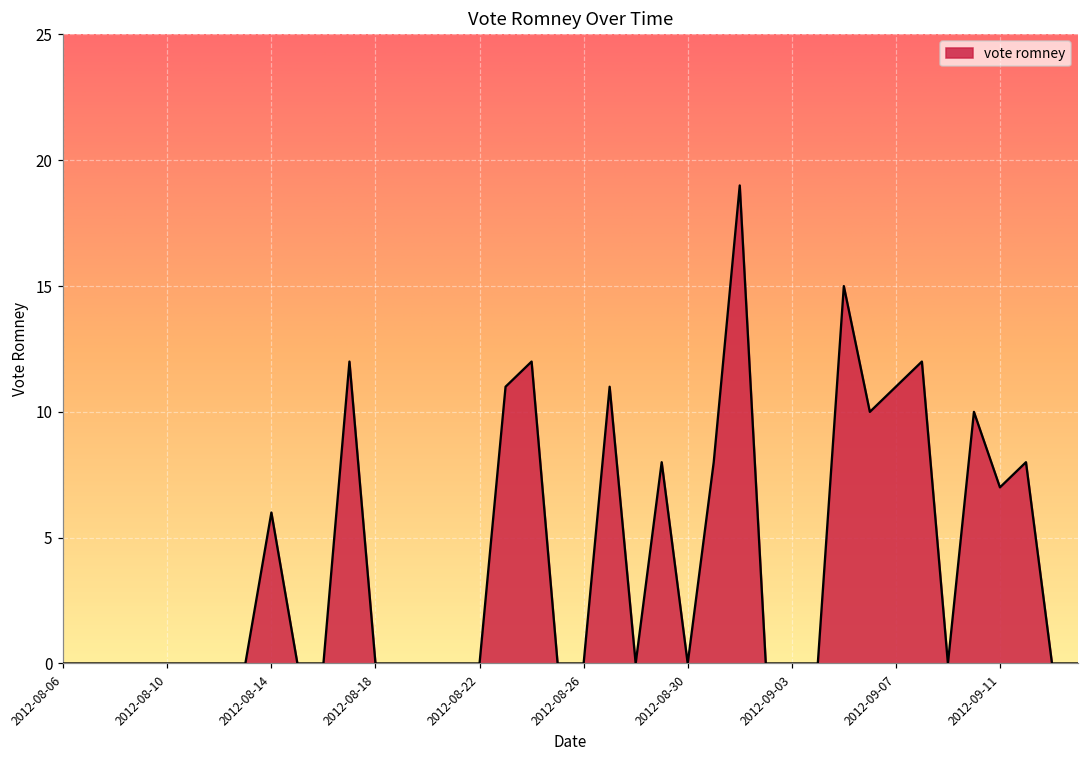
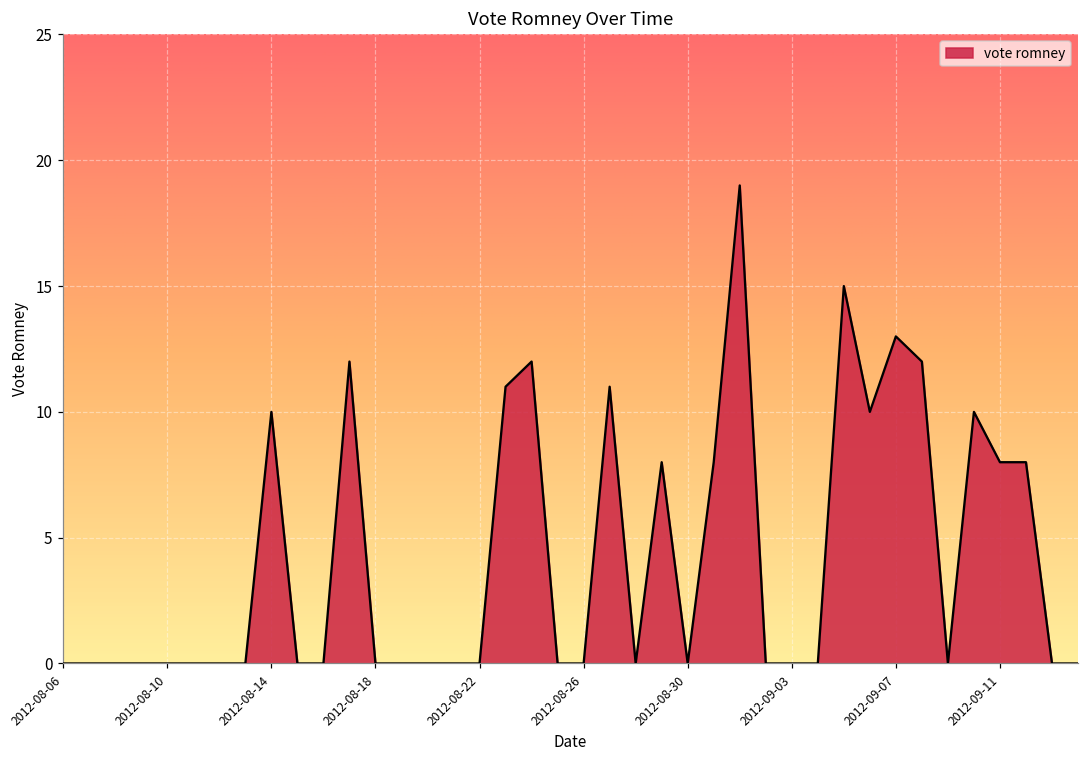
  {
    "2012-08-06": 0,
    "2012-08-10": 0,
-   "2012-08-14": 6,
+   "2012-08-14": 10,
    "2012-08-18": 0,
    "2012-08-22": 0,
    "2012-08-26": 0,
    "2012-08-30": 0,
    "2012-09-03": 0,
-   "2012-09-07": 11,
-   "2012-09-11": 7
+   "2012-09-07": 13,
+   "2012-09-11": 8
  }
